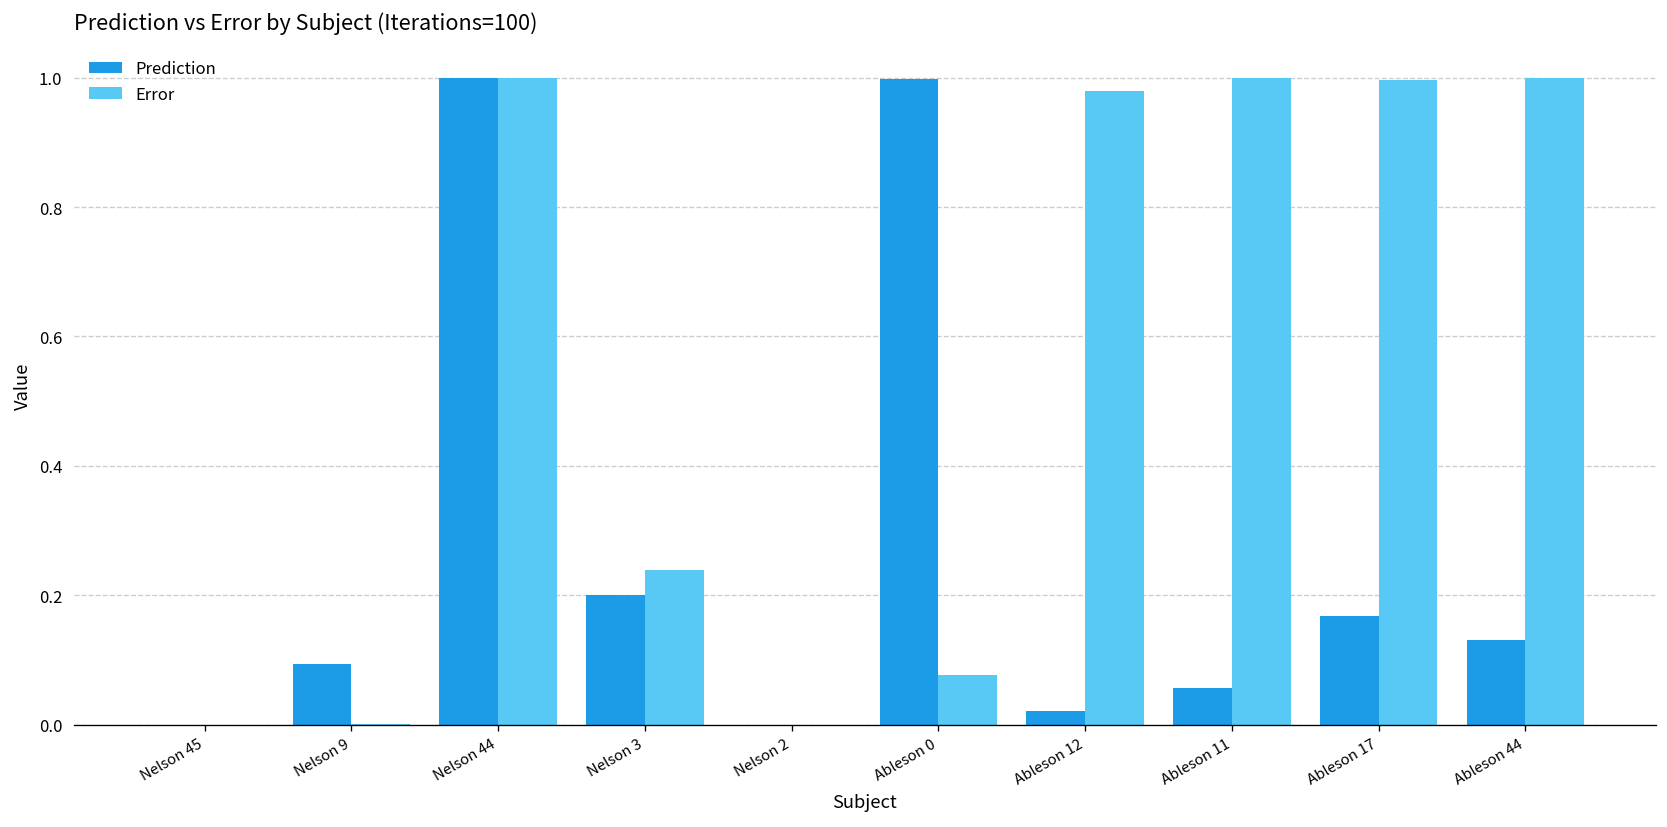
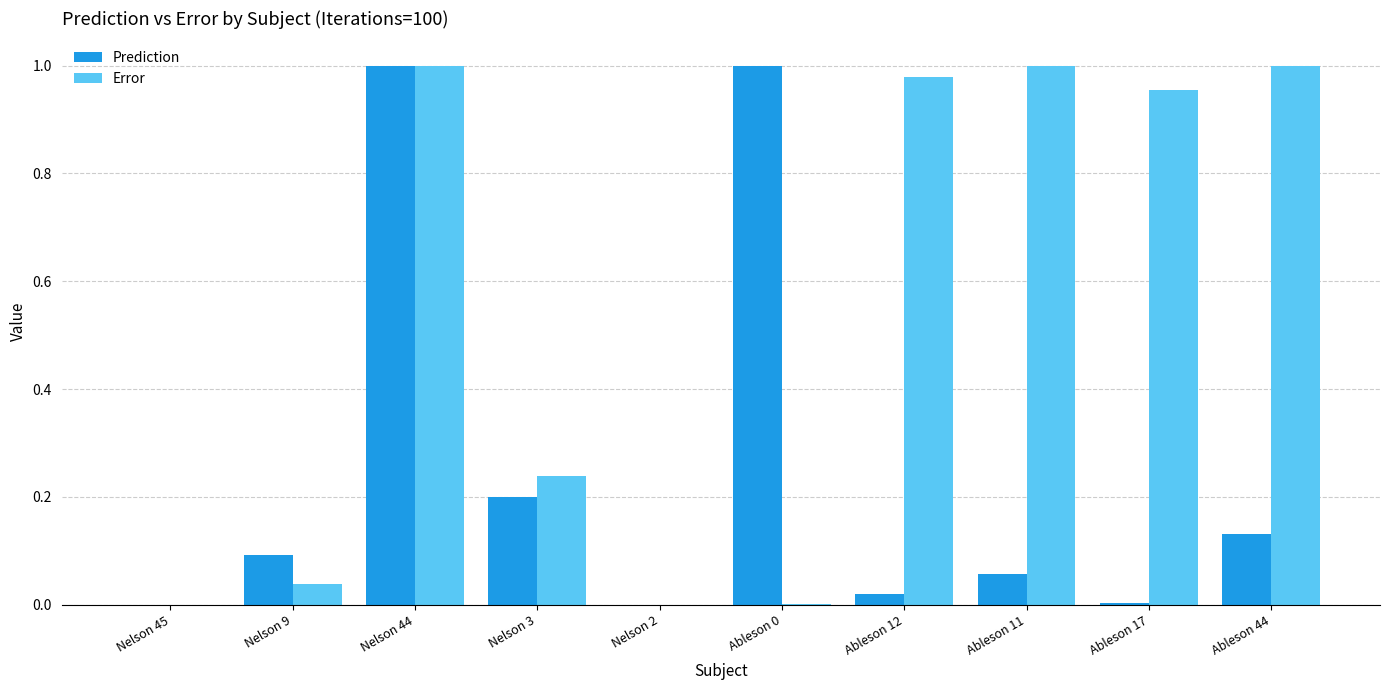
  {
    "Prediction": {
      "Nelson 9": 0.09,
      "Nelson 44": 1.00,
      "Nelson 3": 0.20,
      "Ableson 0": 1.00,
      "Ableson 12": 0.02,
      "Ableson 11": 0.06,
-     "Ableson 17": 0.17,
+     "Ableson 17": 0.00,
      "Ableson 44": 0.13
    },
    "Error": {
-     "Nelson 9": 0.00,
+     "Nelson 9": 0.04,
      "Nelson 44": 1.00,
      "Nelson 3": 0.24,
-     "Ableson 0": 0.08,
+     "Ableson 0": 0.00,
      "Ableson 12": 0.98,
      "Ableson 11": 1.00,
-     "Ableson 17": 1.00,
+     "Ableson 17": 0.95,
      "Ableson 44": 1.00
    }
  }
